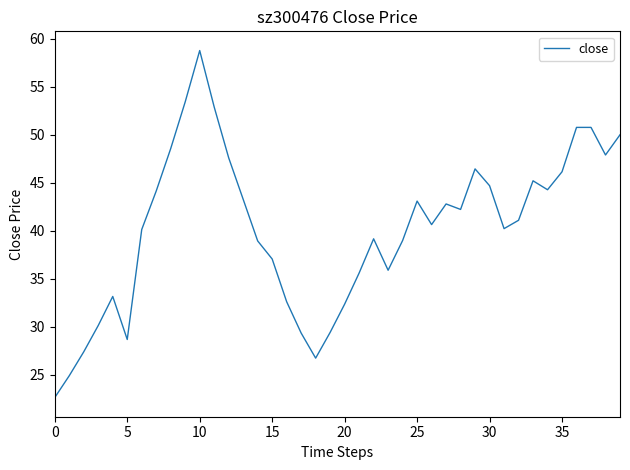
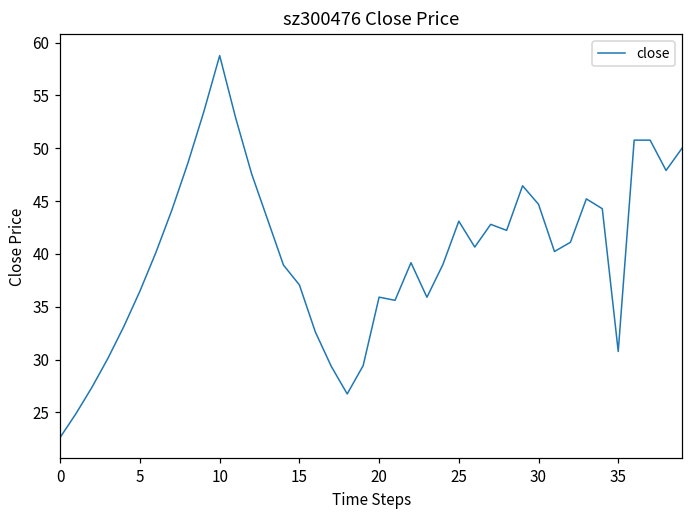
  {
    "0": 23,
-   "5": 29,
+   "5": 36,
    "10": 59,
    "15": 37,
-   "20": 32,
+   "20": 36,
    "25": 43,
    "30": 45,
-   "35": 46
+   "35": 31
  }
